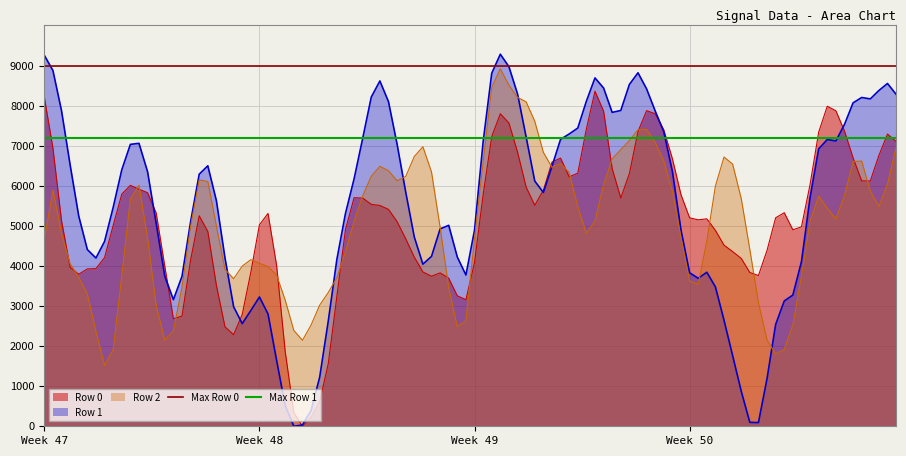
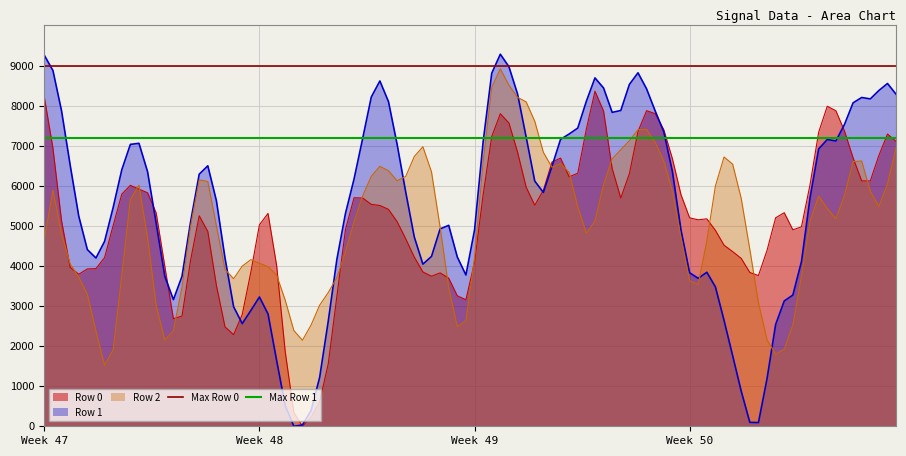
  {
    "Row 0": {
      "Week 47": 8200,
      "Week 48": 5000,
      "Week 49": 4100,
      "Week 50": 5200
    },
    "Row 1": {
      "Week 47": 9300,
      "Week 48": 3200,
      "Week 49": 4900,
      "Week 50": 3800
    },
    "Row 2": {
      "Week 47": 4700,
      "Week 48": 4100,
-     "Week 49": 4700,
+     "Week 49": 4200,
      "Week 50": 3600
    }
  }
